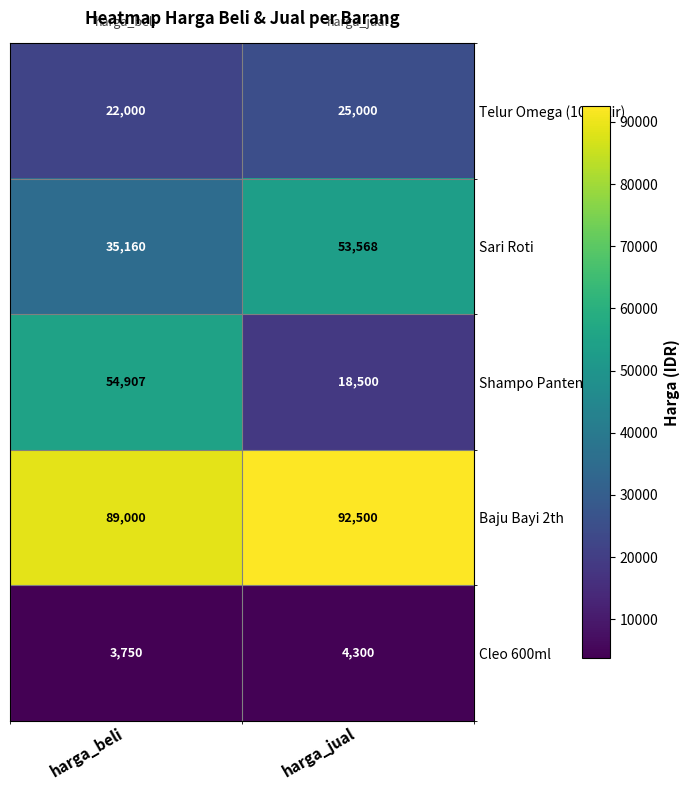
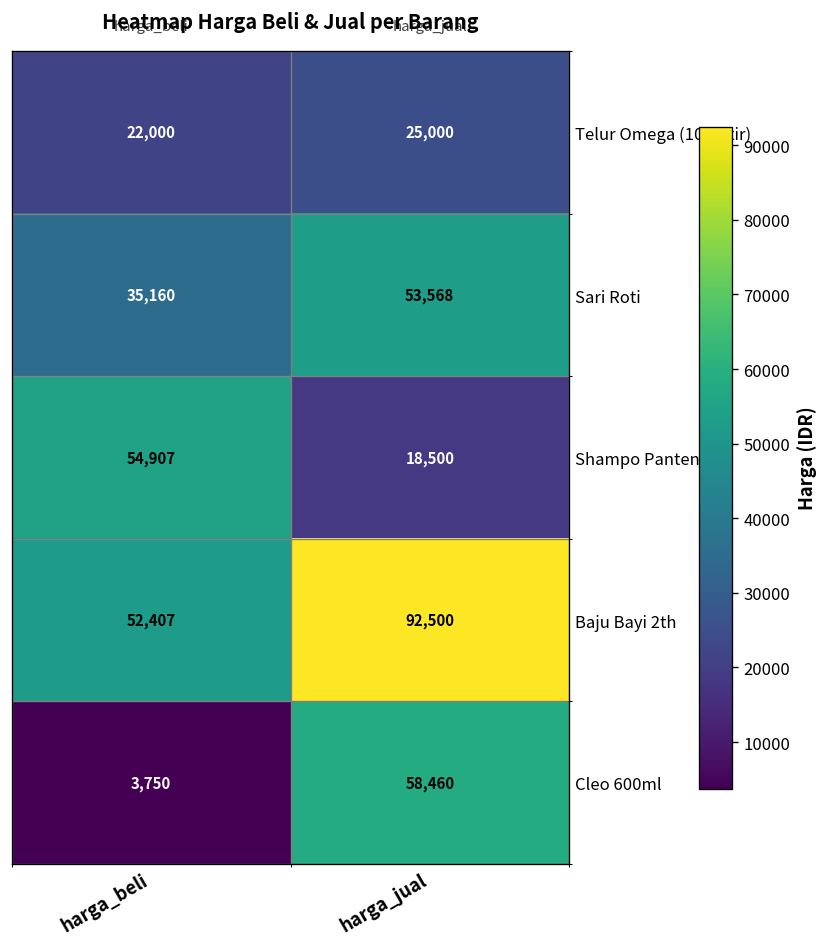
  {
    "Telur Omega (10 Butir)": {
      "harga_beli": "22,000",
      "harga_jual": "25,000"
    },
    "Sari Roti": {
      "harga_beli": "35,160",
      "harga_jual": "53,568"
    },
    "Shampo Pantene": {
      "harga_beli": "54,907",
      "harga_jual": "18,500"
    },
    "Baju Bayi 2th": {
-     "harga_beli": "89,000",
+     "harga_beli": "52,407",
      "harga_jual": "92,500"
    },
    "Cleo 600ml": {
      "harga_beli": "3,750",
-     "harga_jual": "4,300"
+     "harga_jual": "58,460"
    }
  }
